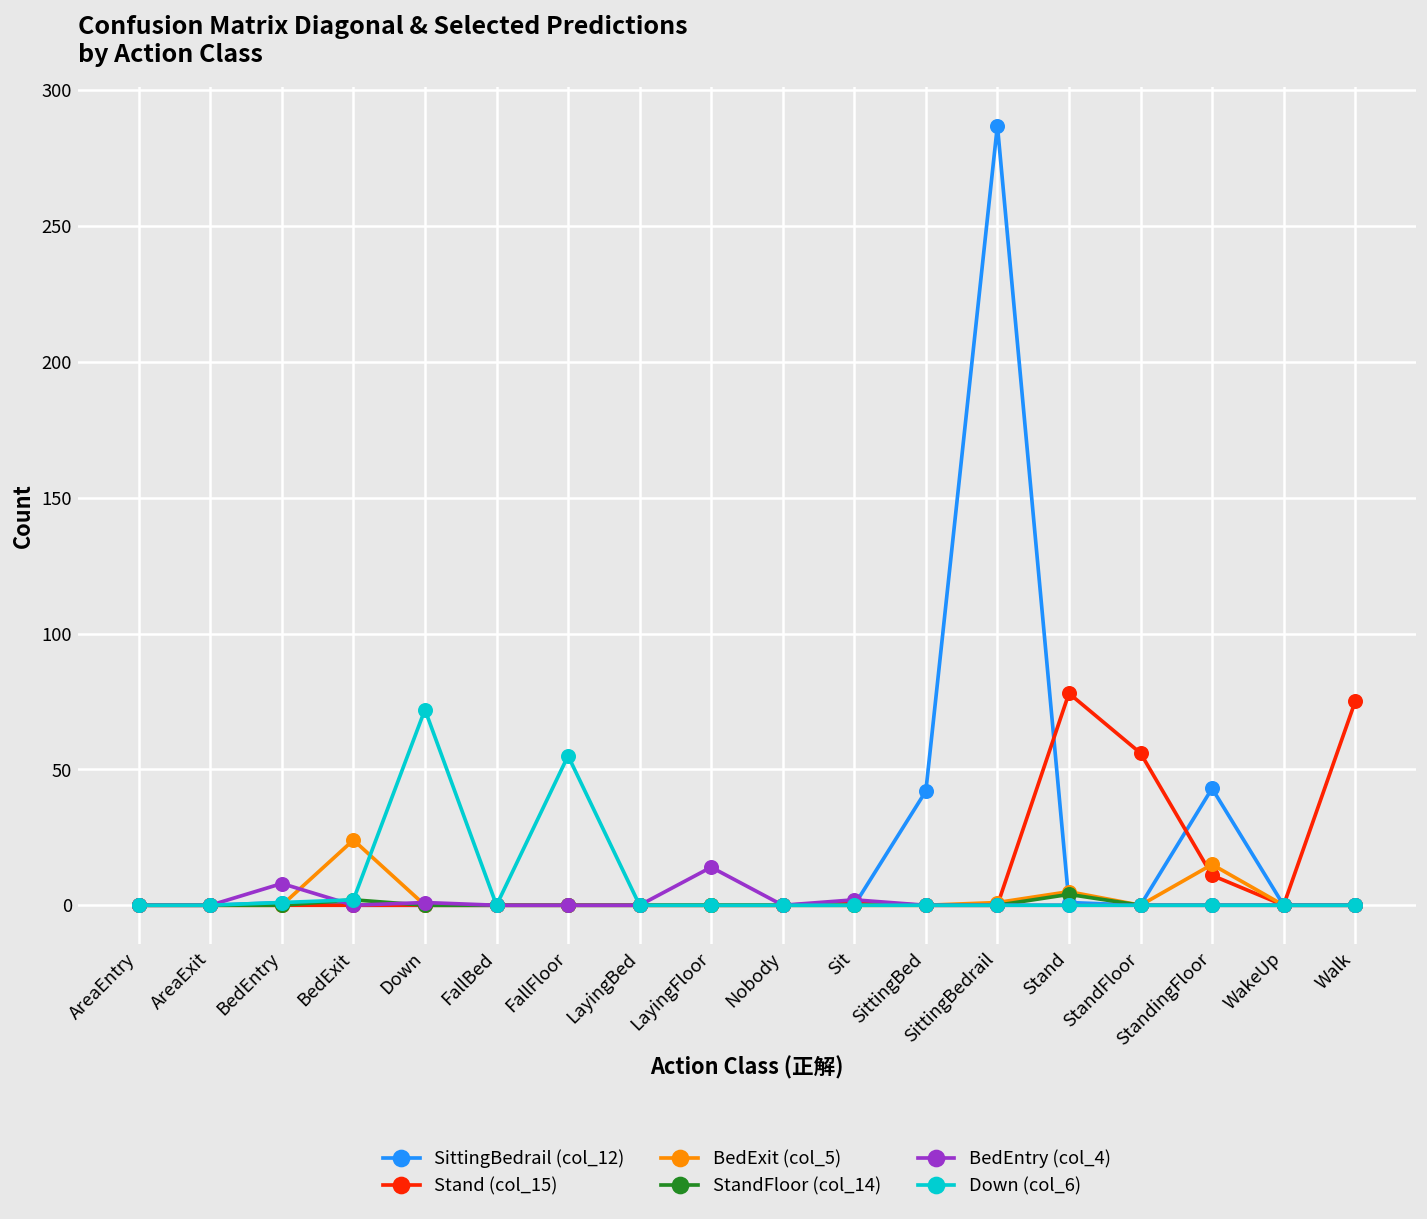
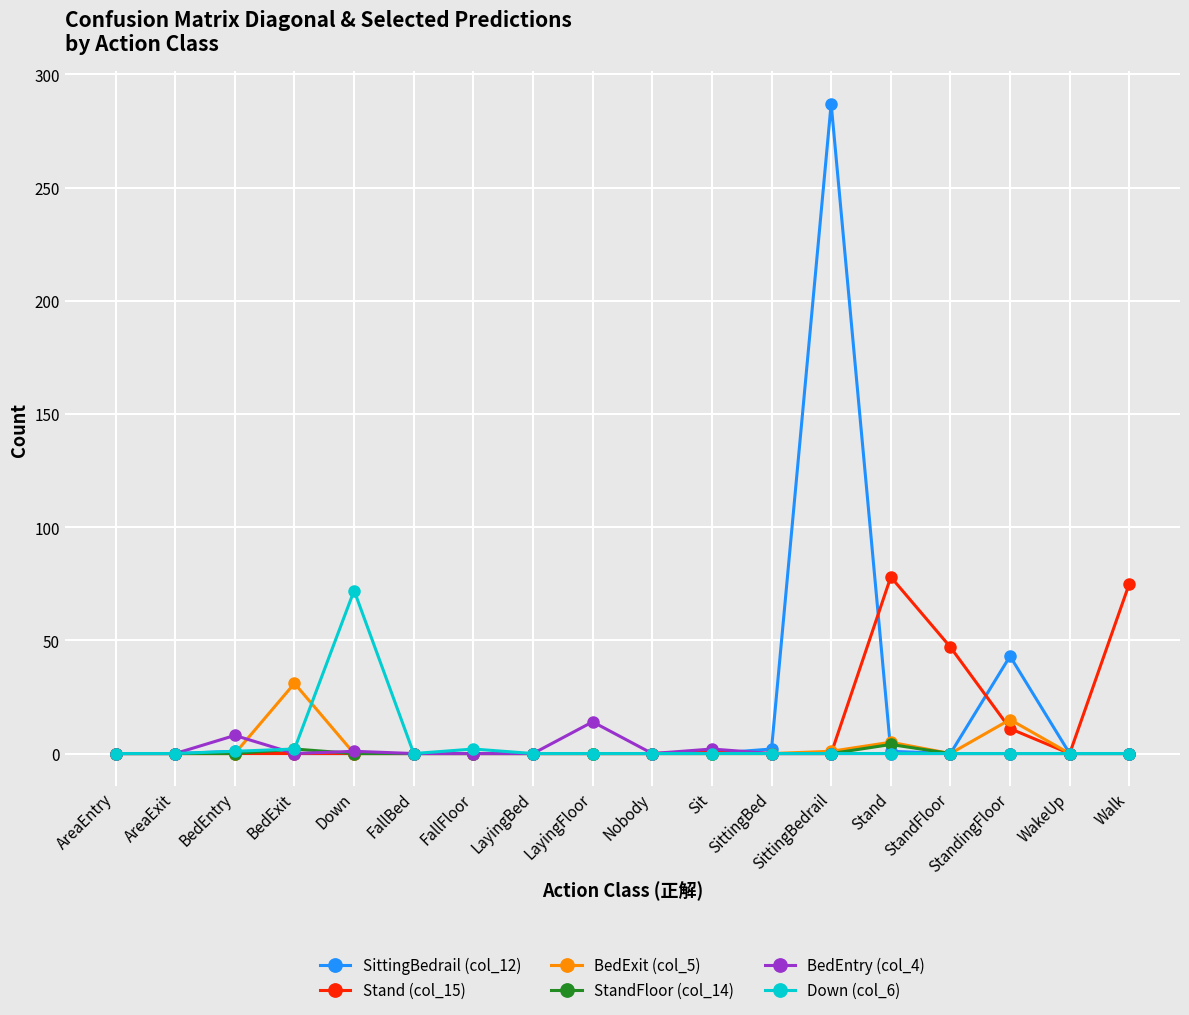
  {
    "SittingBedrail (col_12)": {
-     "SittingBed": 42,
+     "SittingBed": 2,
      "SittingBedrail": 287,
      "StandingFloor": 43
    },
    "Stand (col_15)": {
      "Stand": 78,
-     "StandFloor": 56,
+     "StandFloor": 47,
      "StandingFloor": 11,
      "Walk": 75
    },
    "BedExit (col_5)": {
-     "BedExit": 24,
+     "BedExit": 31,
      "StandingFloor": 15
    },
    "BedEntry (col_4)": {
      "BedEntry": 8,
      "LayingFloor": 14
    },
    "Down (col_6)": {
      "Down": 72,
-     "FallFloor": 55
+     "FallFloor": 2
    }
  }
